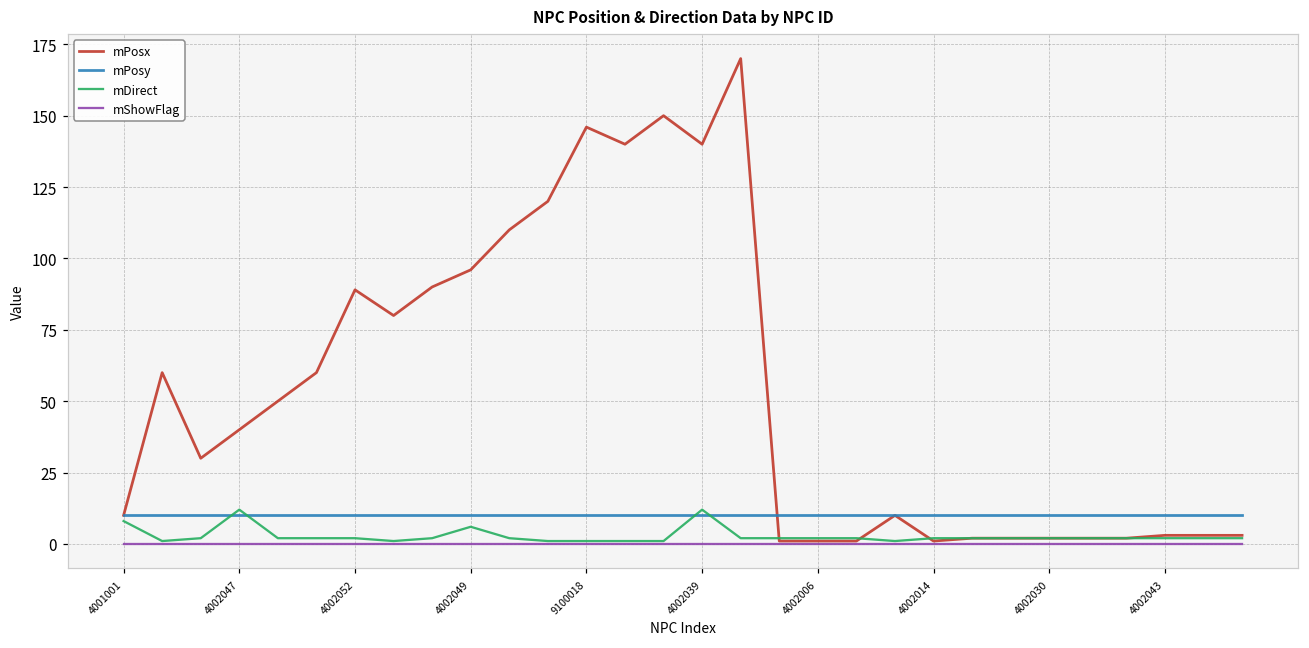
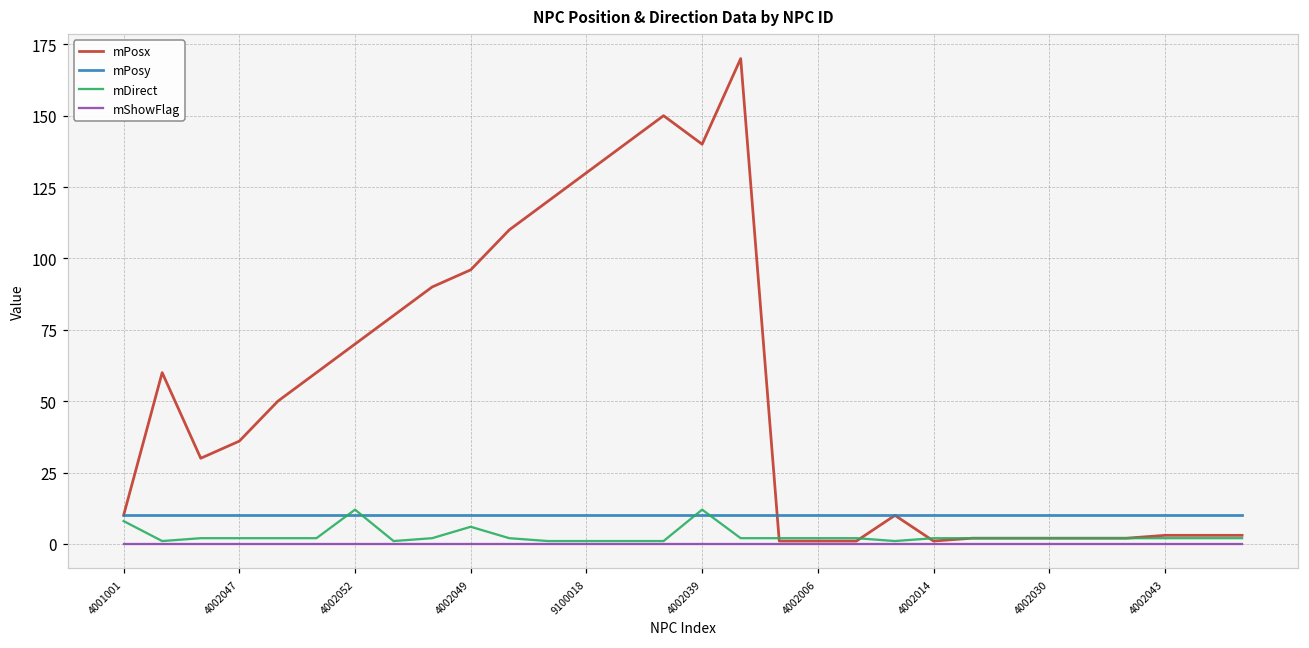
  {
    "mPosx": {
-     "4002047": 40,
-     "4002052": 89,
+     "4002047": 36,
+     "4002052": 70,
      "4002049": 96,
-     "9100018": 146,
+     "9100018": 130,
      "4002039": 140,
      "4002006": 1,
      "4002014": 1,
      "4002043": 3
    },
    "mPosy": {
      "4002047": 10,
      "4002052": 10,
      "4002049": 10,
      "9100018": 10,
      "4002039": 10,
      "4002006": 10,
      "4002014": 10,
      "4002030": 10,
      "4002043": 10
    },
    "mDirect": {
      "4001001": 8,
-     "4002047": 12,
-     "4002052": 2,
+     "4002047": 2,
+     "4002052": 12,
      "4002049": 6,
      "9100018": 1,
      "4002039": 12,
      "4002006": 2,
      "4002014": 2,
      "4002043": 2
    },
    "mShowFlag": {
      "4001001": 0,
      "4002047": 0,
      "4002052": 0,
      "4002049": 0,
      "9100018": 0,
      "4002039": 0,
      "4002006": 0,
      "4002014": 0,
      "4002030": 0,
      "4002043": 0
    }
  }
